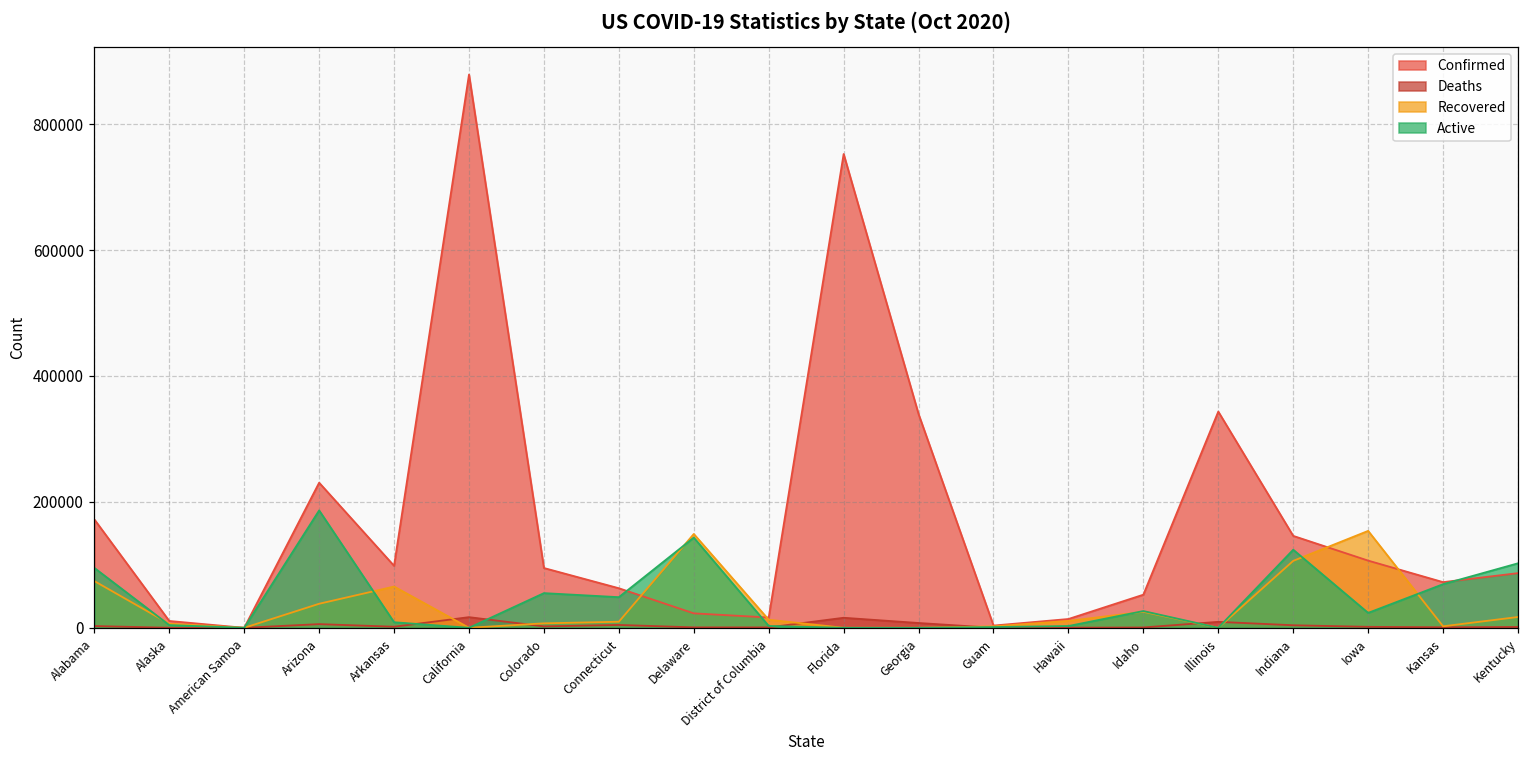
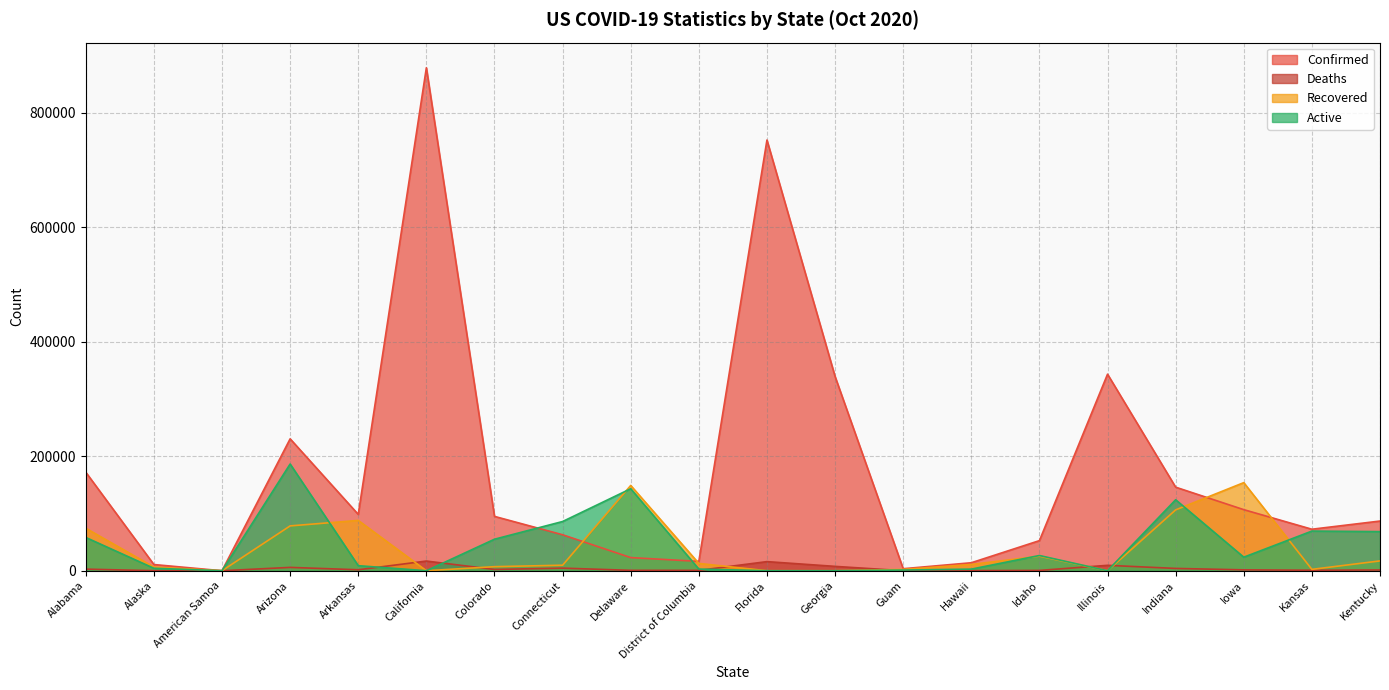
  {
    "Recovered": {
      "Alabama": 70000,
-     "Arizona": 40000,
-     "Arkansas": 70000,
+     "Arizona": 80000,
+     "Arkansas": 90000,
      "Colorado": 10000,
      "Connecticut": 10000,
      "Delaware": 150000,
      "Indiana": 110000,
      "Iowa": 150000,
      "Kentucky": 20000
    },
    "Active": {
-     "Alabama": 100000,
+     "Alabama": 60000,
      "Arizona": 190000,
      "Arkansas": 10000,
      "Colorado": 60000,
-     "Connecticut": 50000,
+     "Connecticut": 90000,
      "Delaware": 140000,
      "Indiana": 120000,
      "Iowa": 20000,
-     "Kentucky": 100000
+     "Kentucky": 70000
    }
  }
